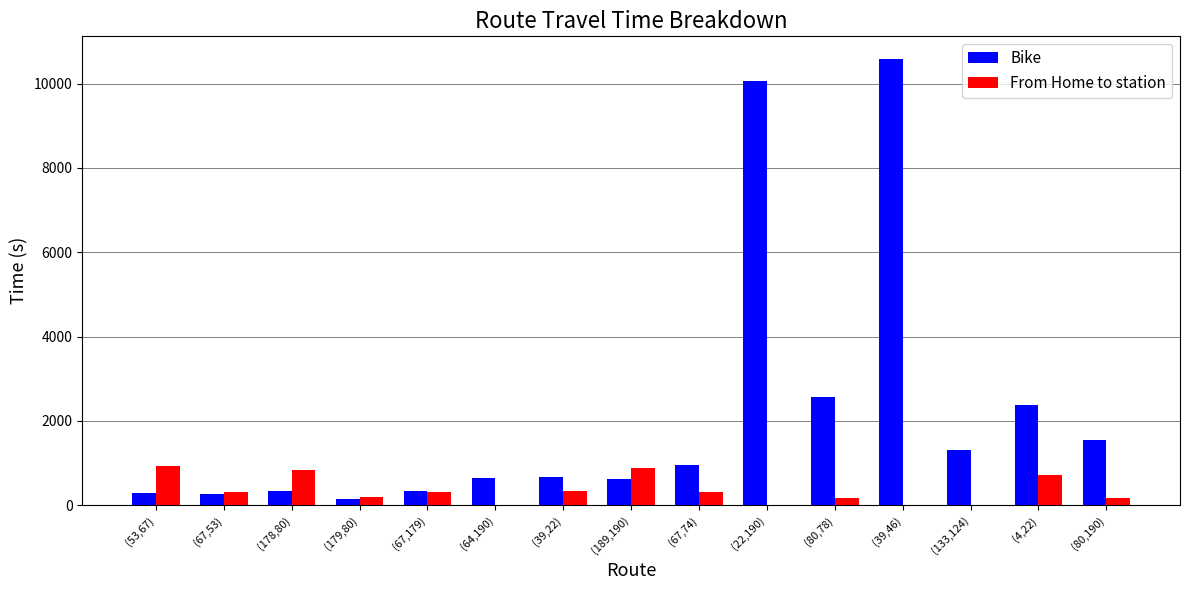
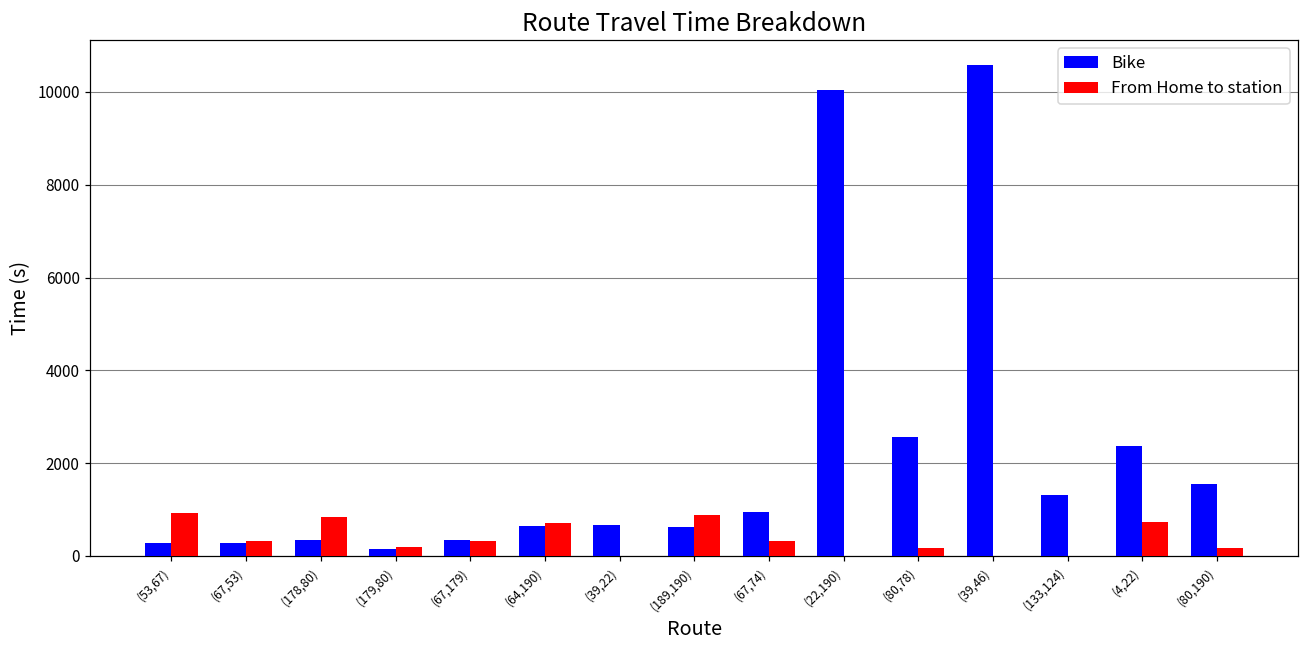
  {
    "Bike": {
      "(53,67)": 300,
      "(67,53)": 300,
      "(178,80)": 300,
      "(179,80)": 200,
      "(67,179)": 300,
      "(64,190)": 600,
      "(39,22)": 700,
      "(189,190)": 600,
      "(67,74)": 900,
      "(22,190)": 10100,
      "(80,78)": 2600,
      "(39,46)": 10600,
      "(133,124)": 1300,
      "(4,22)": 2400,
      "(80,190)": 1500
    },
    "From Home to station": {
      "(53,67)": 900,
      "(67,53)": 300,
      "(178,80)": 800,
      "(179,80)": 200,
      "(67,179)": 300,
-     "(64,190)": 0,
-     "(39,22)": 300,
+     "(64,190)": 700,
+     "(39,22)": 0,
      "(189,190)": 900,
      "(67,74)": 300,
      "(22,190)": 0,
      "(80,78)": 200,
      "(39,46)": 0,
      "(133,124)": 0,
      "(4,22)": 700,
      "(80,190)": 200
    }
  }
